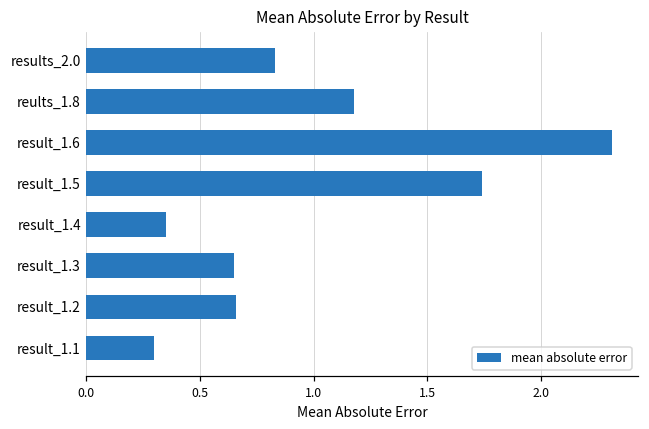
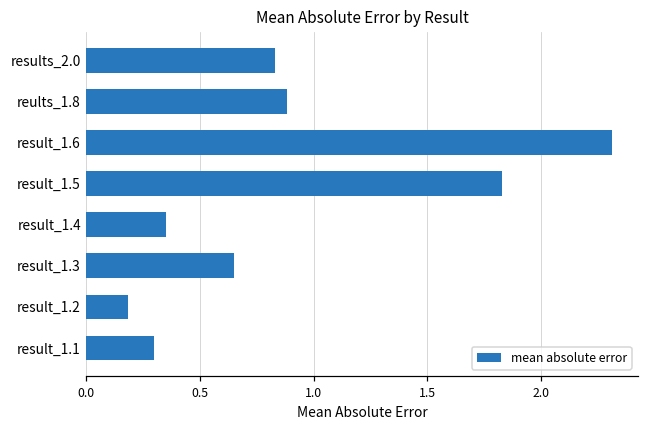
  {
    "results_2.0": 0.83,
-   "reults_1.8": 1.18,
+   "reults_1.8": 0.88,
    "result_1.6": 2.31,
-   "result_1.5": 1.74,
+   "result_1.5": 1.83,
    "result_1.4": 0.35,
    "result_1.3": 0.65,
-   "result_1.2": 0.66,
+   "result_1.2": 0.18,
    "result_1.1": 0.30
  }
